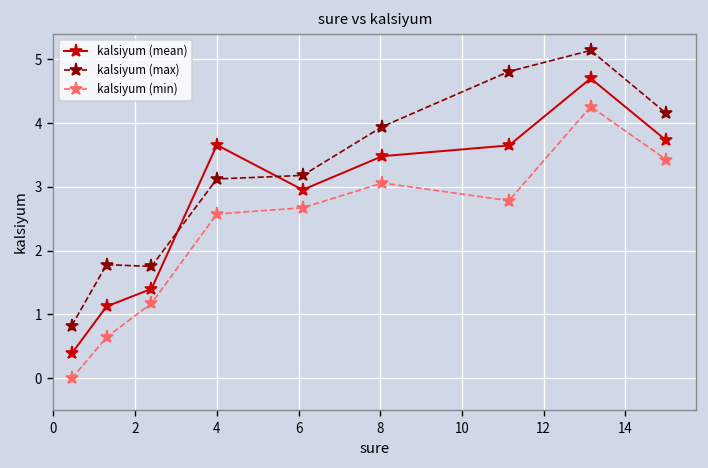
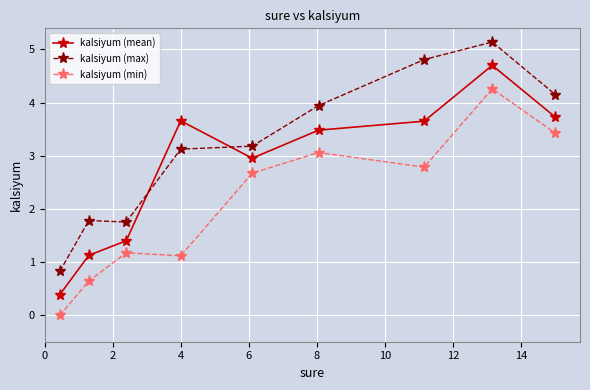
  {
    "kalsiyum (mean)": {
      "4": 3.7
    },
    "kalsiyum (max)": {
      "4": 3.1
    },
    "kalsiyum (min)": {
-     "4": 2.6
+     "4": 1.1
    }
  }
